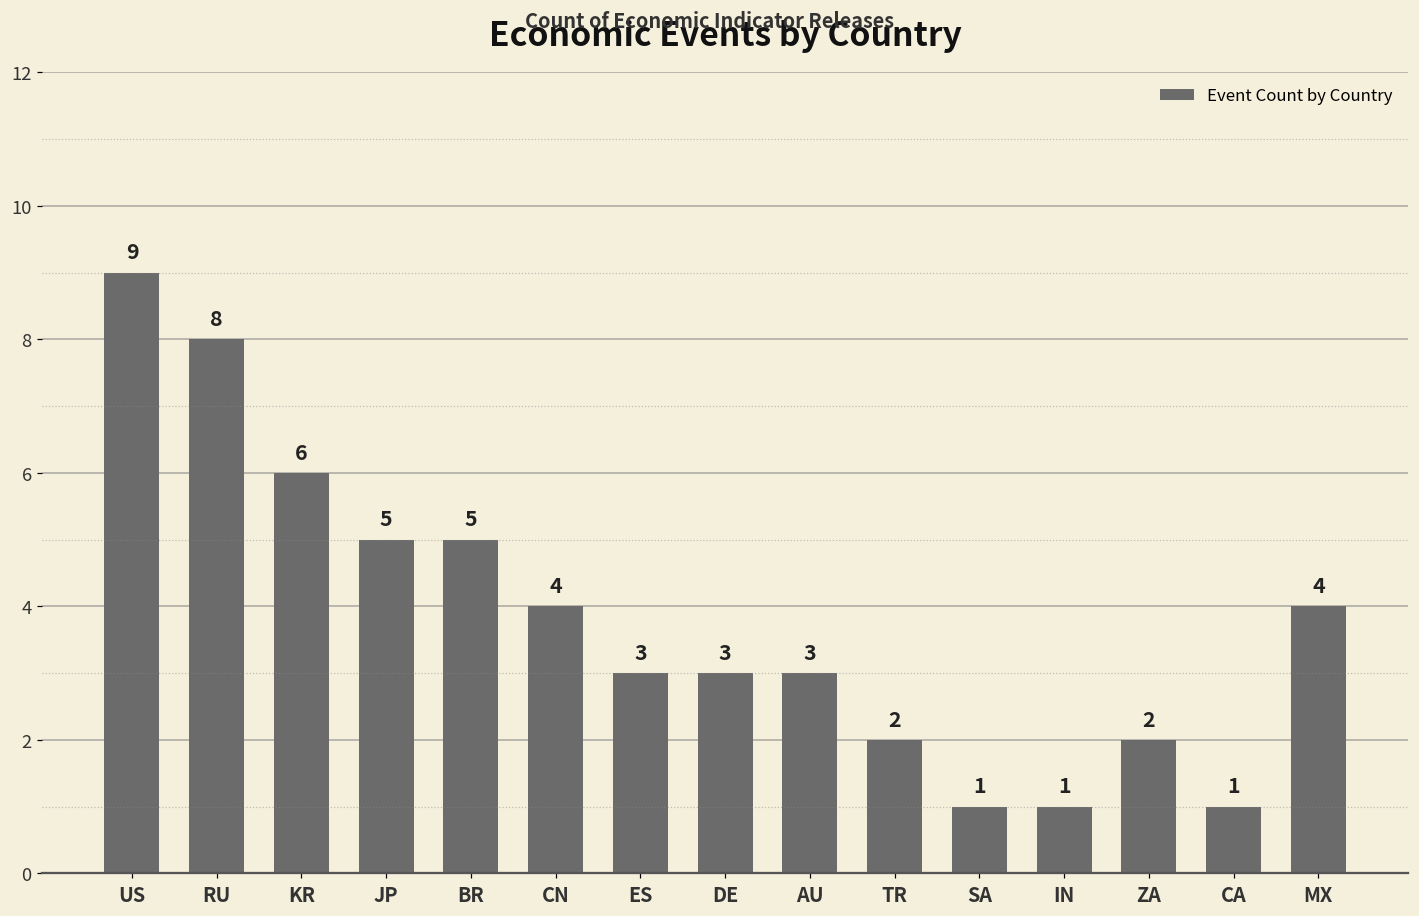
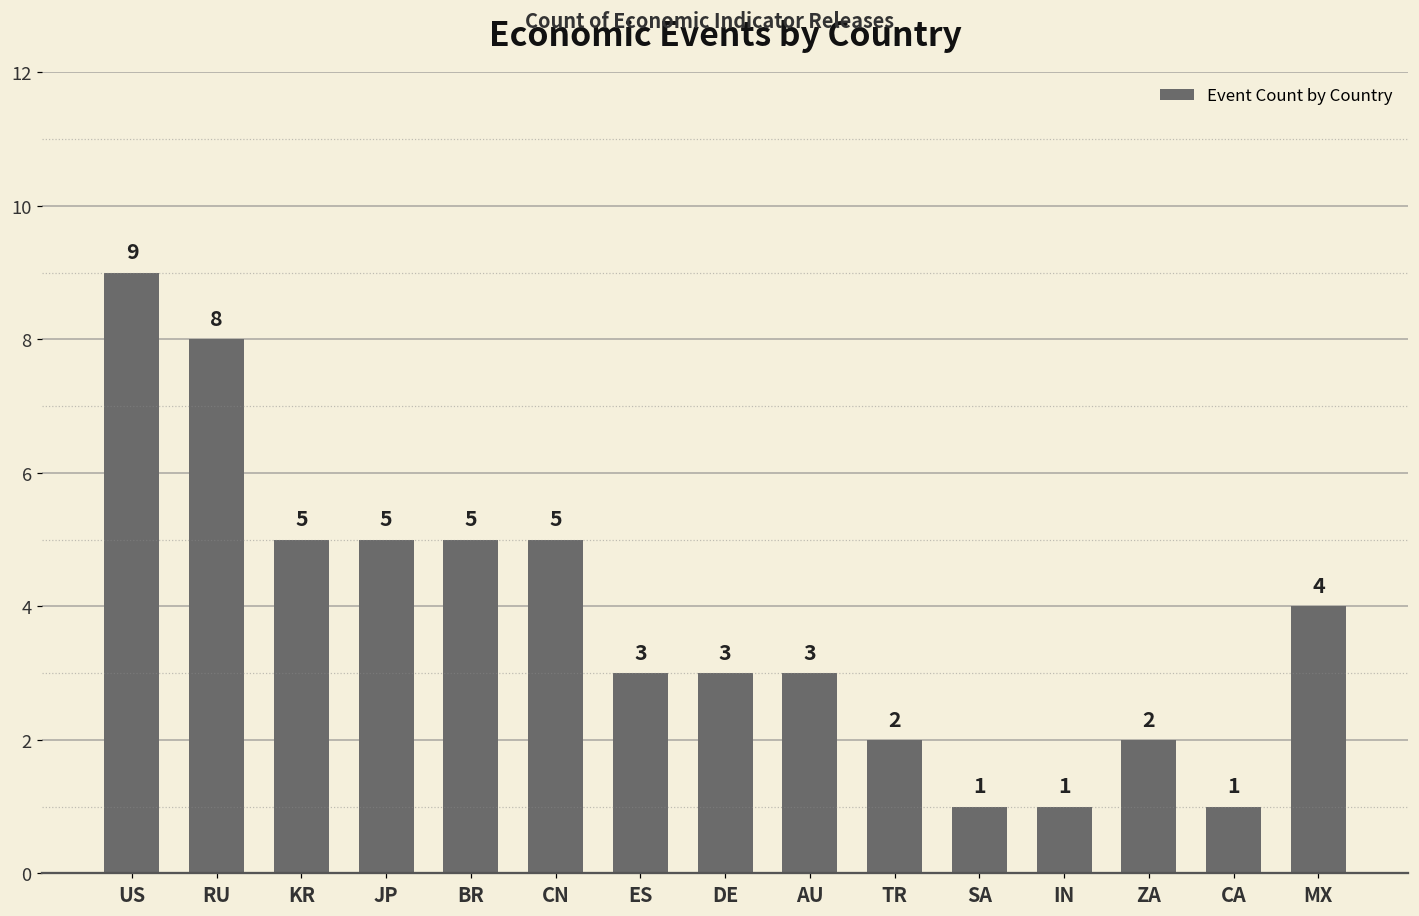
  {
    "US": 9,
    "RU": 8,
-   "KR": 6,
+   "KR": 5,
    "JP": 5,
    "BR": 5,
-   "CN": 4,
+   "CN": 5,
    "ES": 3,
    "DE": 3,
    "AU": 3,
    "TR": 2,
    "SA": 1,
    "IN": 1,
    "ZA": 2,
    "CA": 1,
    "MX": 4
  }
